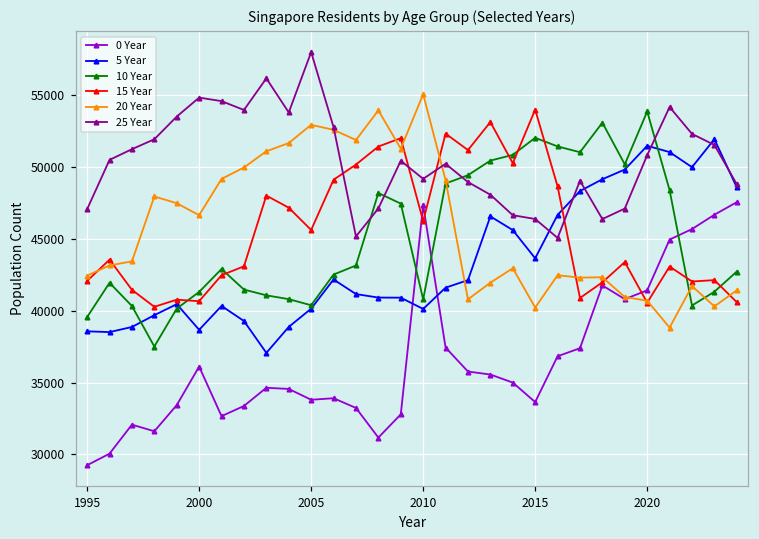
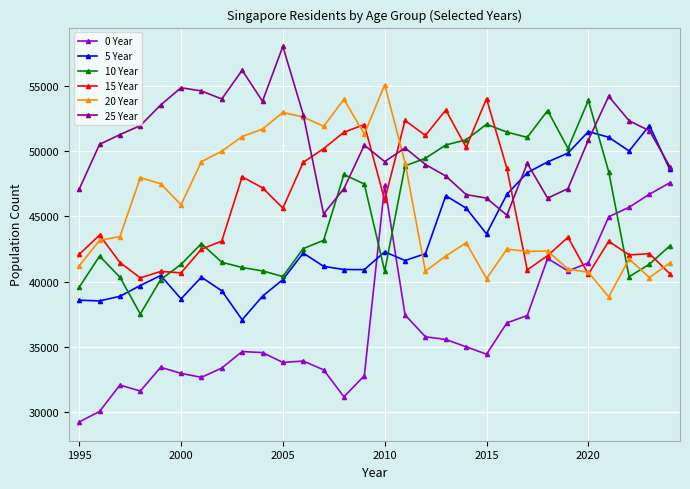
  {
    "0 Year": {
      "1995": 29200,
-     "2000": 36100,
+     "2000": 33000,
      "2005": 33800,
      "2010": 47400,
-     "2015": 33600,
+     "2015": 34400,
      "2020": 41400
    },
    "5 Year": {
      "1995": 38600,
      "2000": 38700,
      "2005": 40200,
-     "2010": 40100,
+     "2010": 42300,
      "2015": 43700,
      "2020": 51500
    },
    "10 Year": {
      "1995": 39600,
      "2000": 41300,
      "2005": 40400,
      "2010": 40800,
      "2015": 52000,
      "2020": 53900
    },
    "15 Year": {
      "1995": 42100,
      "2000": 40700,
      "2005": 45600,
      "2010": 46200,
      "2015": 54000
    },
    "20 Year": {
-     "1995": 42500,
-     "2000": 46700,
+     "1995": 41200,
+     "2000": 45900,
      "2005": 53000,
      "2010": 55100,
      "2015": 40200
    },
    "25 Year": {
      "1995": 47100,
      "2000": 54800,
      "2005": 58000,
      "2010": 49200,
      "2015": 46400,
      "2020": 50800
    }
  }
